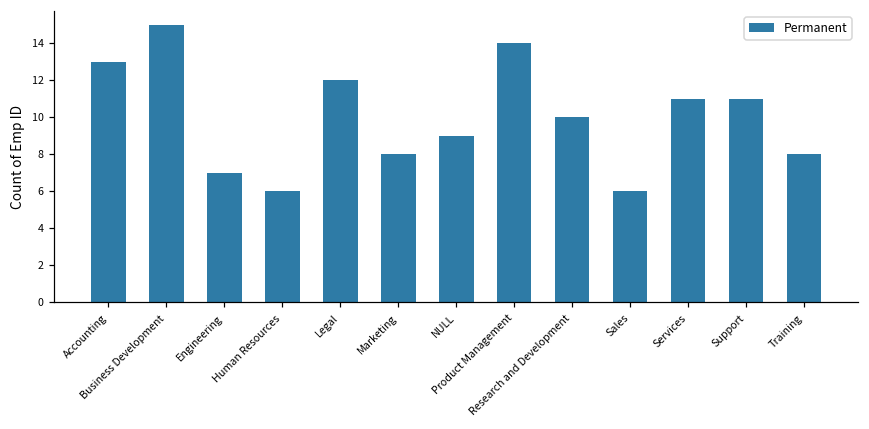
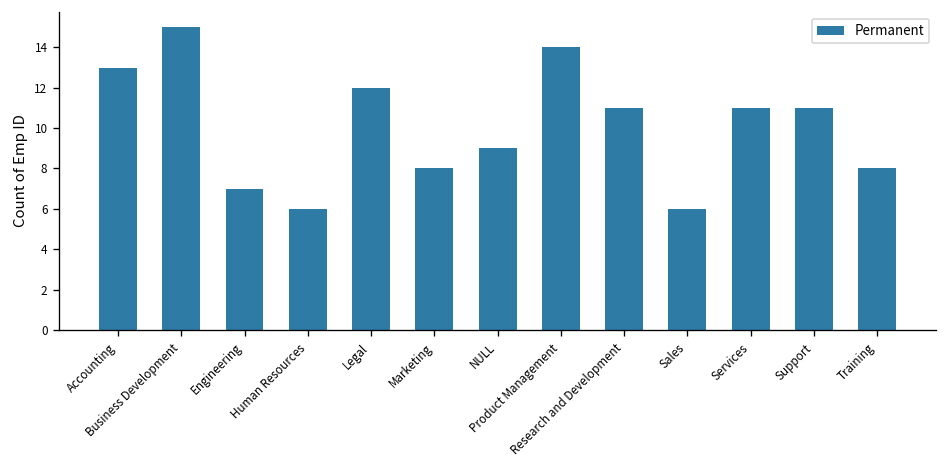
  {
    "Accounting": 13,
    "Business Development": 15,
    "Engineering": 7,
    "Human Resources": 6,
    "Legal": 12,
    "Marketing": 8,
    "NULL": 9,
    "Product Management": 14,
-   "Research and Development": 10,
+   "Research and Development": 11,
    "Sales": 6,
    "Services": 11,
    "Support": 11,
    "Training": 8
  }
